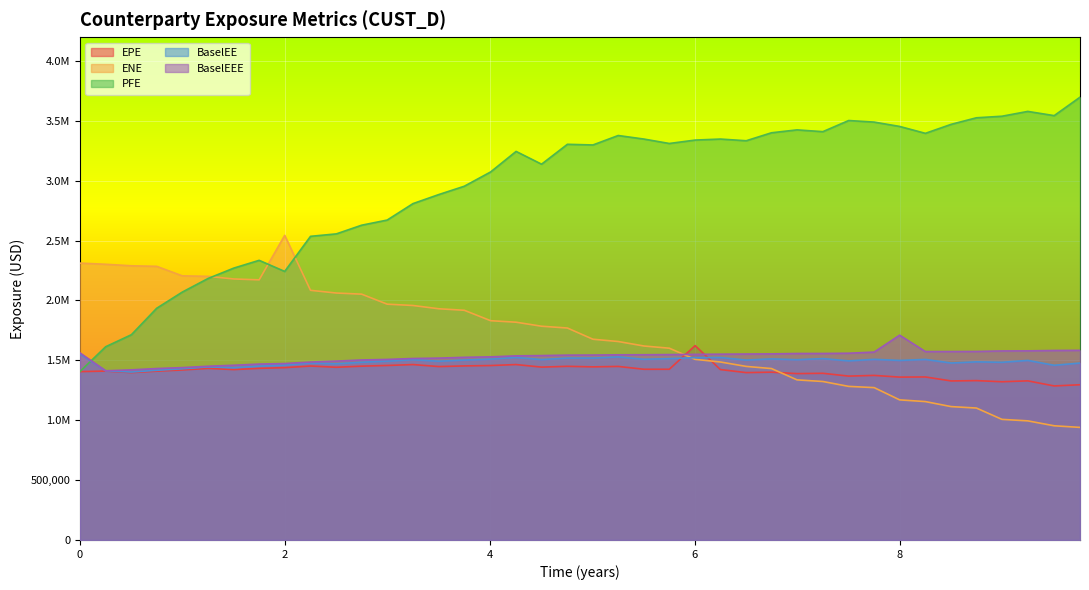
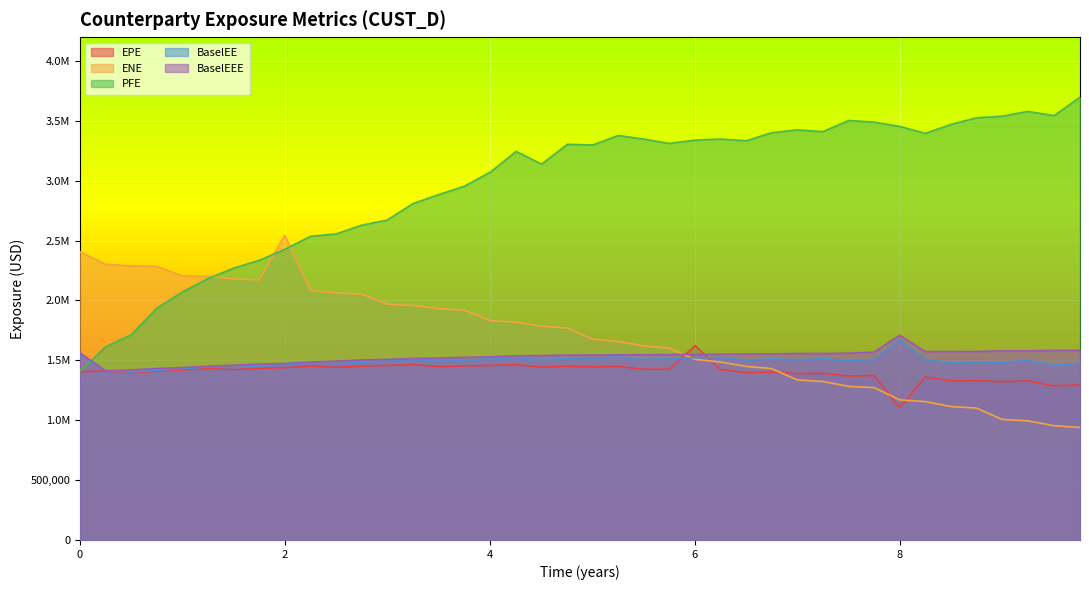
  {
    "EPE": {
      "2": "1,440,000",
      "6": "1,620,000",
-     "8": "1,360,000"
+     "8": "1,110,000"
    },
    "ENE": {
-     "0": "2,310,000",
+     "0": "2,410,000",
      "2": "2,540,000",
      "8": "1,170,000"
    },
    "PFE": {
-     "2": "2,240,000",
+     "2": "2,430,000",
      "6": "3,340,000",
      "8": "3,450,000"
    },
    "BaselEE": {
-     "8": "1,500,000"
+     "8": "1,670,000"
    },
    "BaselEEE": {
      "6": "1,550,000",
      "8": "1,710,000"
    }
  }
